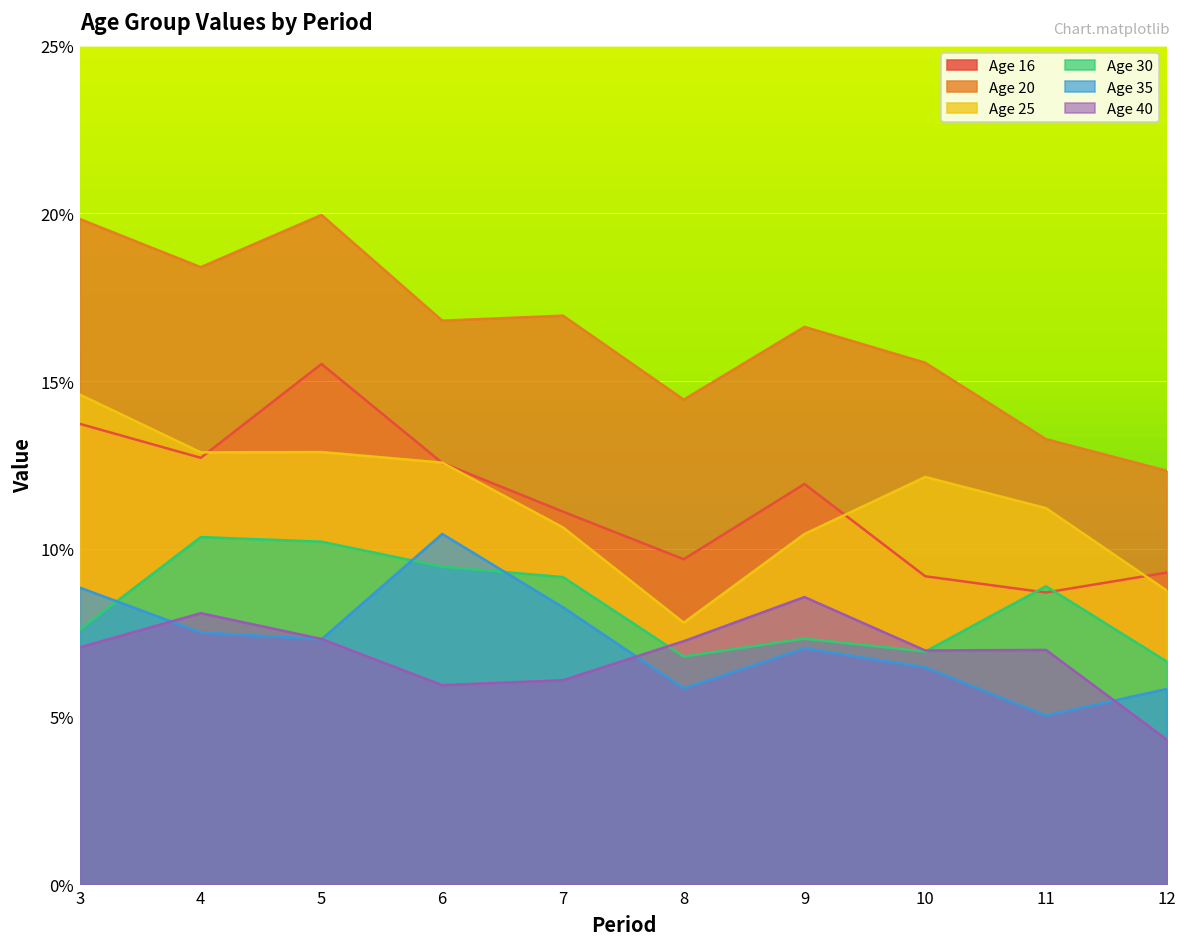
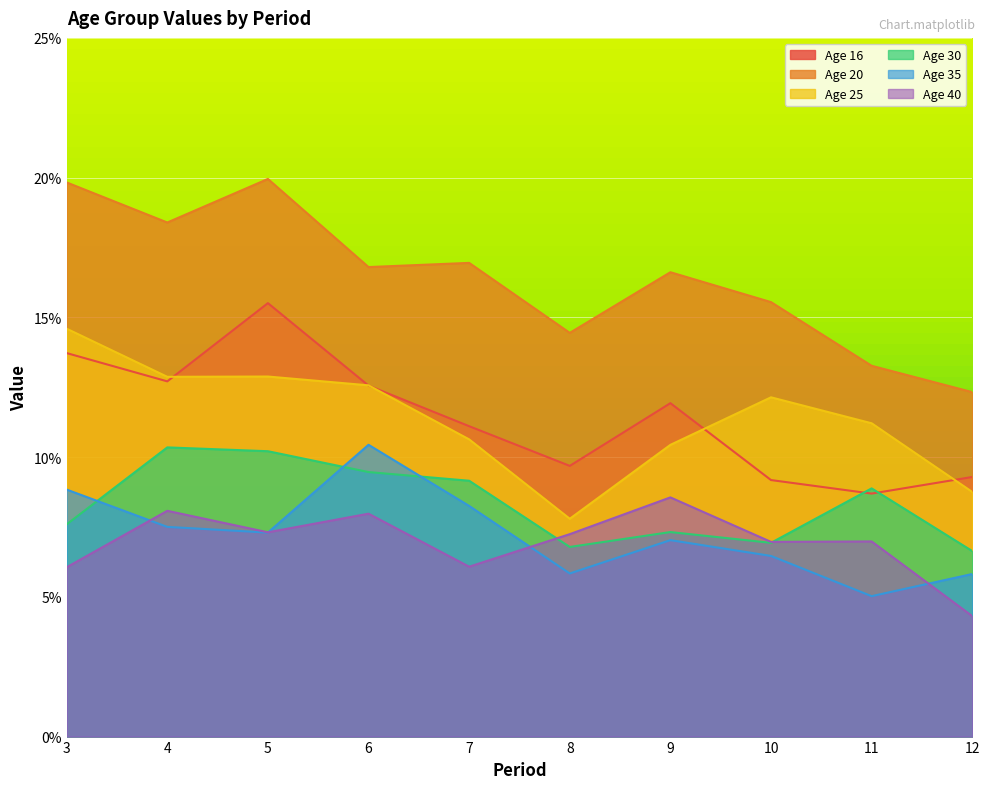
  {
    "Age 25": {
      "3": "14.6%",
      "4": "12.9%",
      "5": "12.9%",
      "7": "10.6%",
      "8": "7.8%",
      "9": "10.4%",
      "10": "12.1%",
      "11": "11.2%",
      "12": "8.8%"
    },
    "Age 30": {
      "3": "7.6%",
      "4": "10.3%",
      "5": "10.2%",
      "6": "9.5%",
      "7": "9.2%",
      "8": "6.8%",
      "9": "7.3%",
      "11": "8.9%",
      "12": "6.6%"
    },
    "Age 35": {
      "3": "8.8%",
      "4": "7.5%",
      "6": "10.4%",
      "7": "8.3%",
      "8": "5.8%",
      "9": "7.0%",
      "10": "6.5%",
      "11": "5.0%",
      "12": "5.8%"
    },
    "Age 40": {
-     "3": "7.1%",
+     "3": "6.1%",
      "4": "8.1%",
-     "6": "5.9%",
+     "6": "8.0%",
      "7": "6.1%",
      "8": "7.2%",
      "9": "8.6%",
      "11": "7.0%",
      "12": "4.3%"
    }
  }
